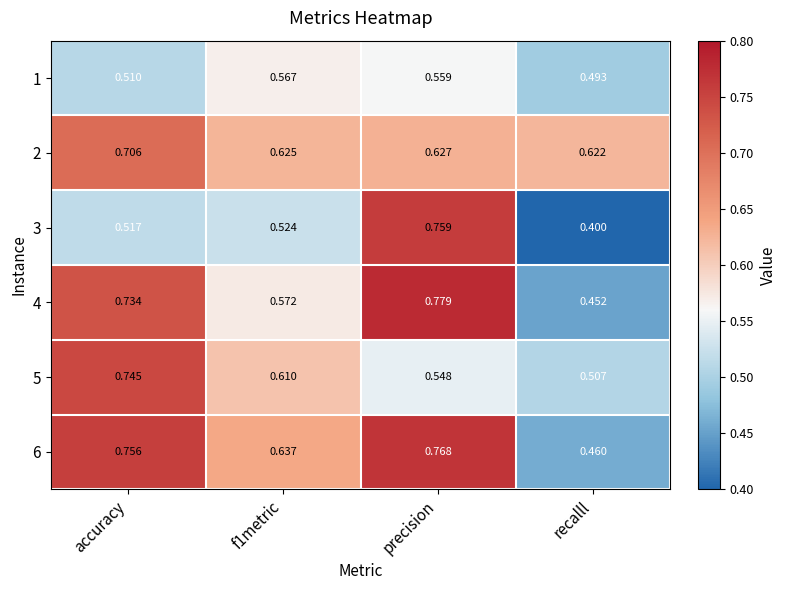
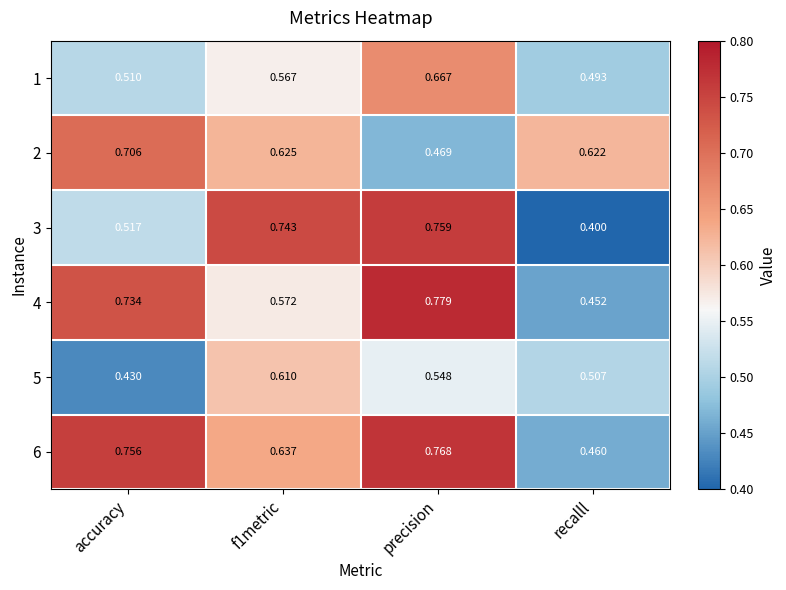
  {
    "1": {
      "accuracy": 0.510,
      "f1metric": 0.567,
-     "precision": 0.559,
+     "precision": 0.667,
      "recalll": 0.493
    },
    "2": {
      "accuracy": 0.706,
      "f1metric": 0.625,
-     "precision": 0.627,
+     "precision": 0.469,
      "recalll": 0.622
    },
    "3": {
      "accuracy": 0.517,
-     "f1metric": 0.524,
+     "f1metric": 0.743,
      "precision": 0.759,
      "recalll": 0.400
    },
    "4": {
      "accuracy": 0.734,
      "f1metric": 0.572,
      "precision": 0.779,
      "recalll": 0.452
    },
    "5": {
-     "accuracy": 0.745,
+     "accuracy": 0.430,
      "f1metric": 0.610,
      "precision": 0.548,
      "recalll": 0.507
    },
    "6": {
      "accuracy": 0.756,
      "f1metric": 0.637,
      "precision": 0.768,
      "recalll": 0.460
    }
  }
